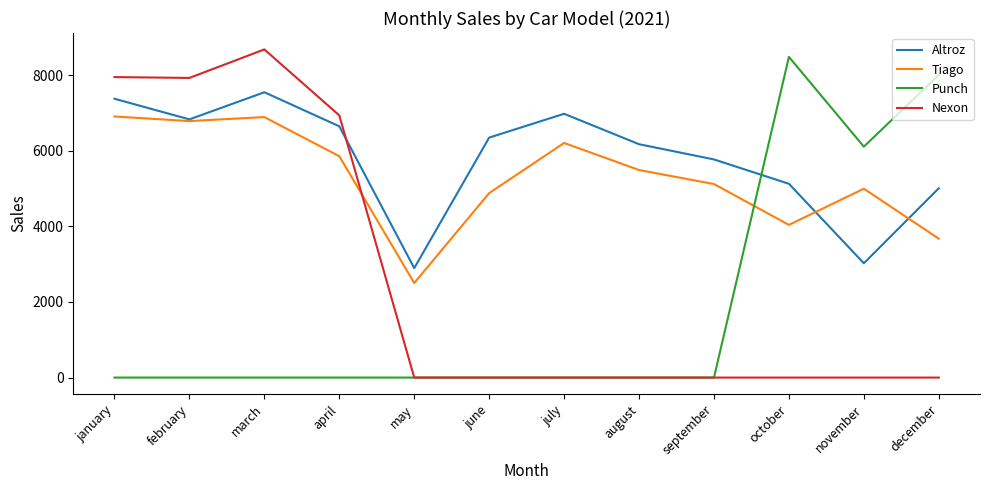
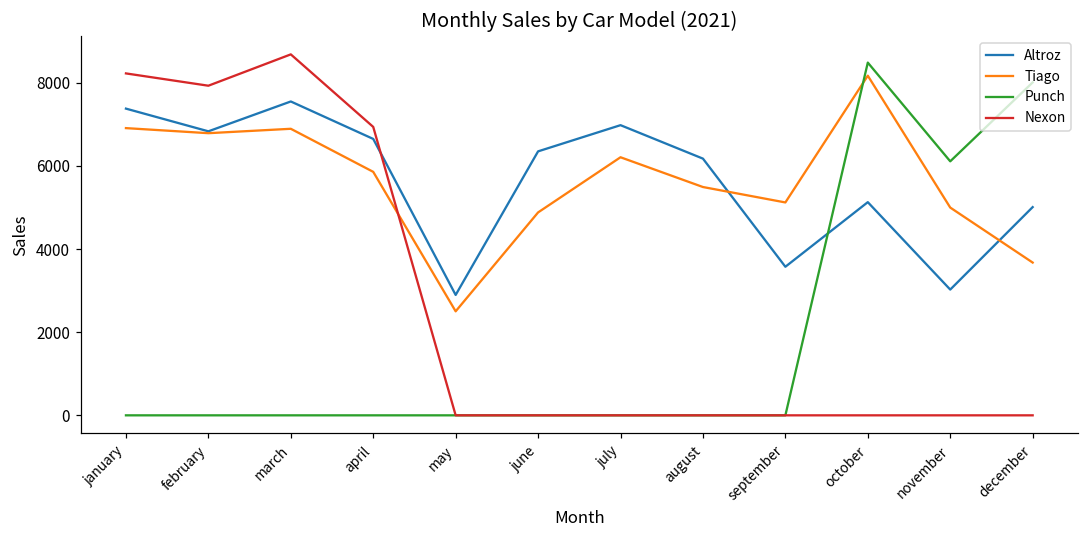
  {
    "Altroz": {
      "january": 7400,
      "march": 7600,
      "april": 6600,
      "may": 2900,
      "june": 6400,
      "july": 7000,
      "august": 6200,
-     "september": 5800,
+     "september": 3600,
      "october": 5100,
      "november": 3000,
      "december": 5000
    },
    "Tiago": {
      "january": 6900,
      "march": 6900,
      "april": 5900,
      "may": 2500,
      "june": 4900,
      "july": 6200,
      "august": 5500,
      "september": 5100,
-     "october": 4000,
+     "october": 8200,
      "november": 5000,
      "december": 3700
    },
    "Punch": {
      "january": 0,
      "february": 0,
      "march": 0,
      "april": 0,
      "october": 8500,
      "november": 6100
    },
    "Nexon": {
-     "january": 8000,
+     "january": 8200,
      "february": 7900,
      "march": 8700,
      "april": 6900,
      "october": 0,
      "november": 0,
      "december": 0
    }
  }
